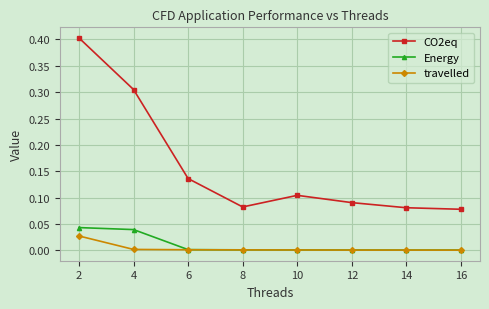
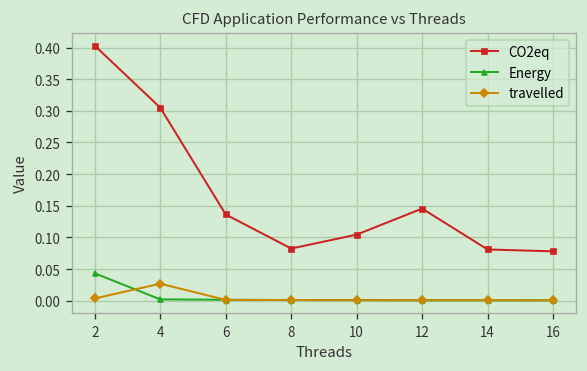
  {
    "CO2eq": {
      "2": 0.40,
      "4": 0.31,
      "6": 0.14,
      "8": 0.08,
      "10": 0.10,
-     "12": 0.09,
+     "12": 0.15,
      "14": 0.08,
      "16": 0.08
    },
    "Energy": {
      "2": 0.04,
-     "4": 0.04
+     "4": 0.00
    },
    "travelled": {
-     "2": 0.03,
-     "4": 0.00
+     "2": 0.00,
+     "4": 0.03
    }
  }
